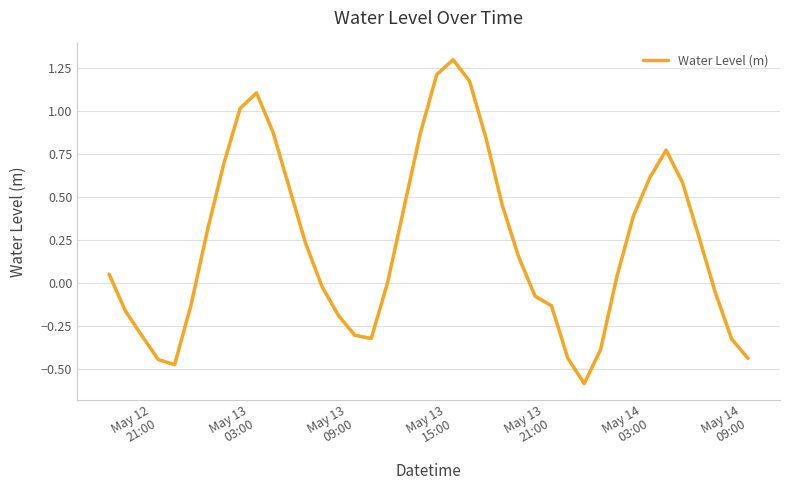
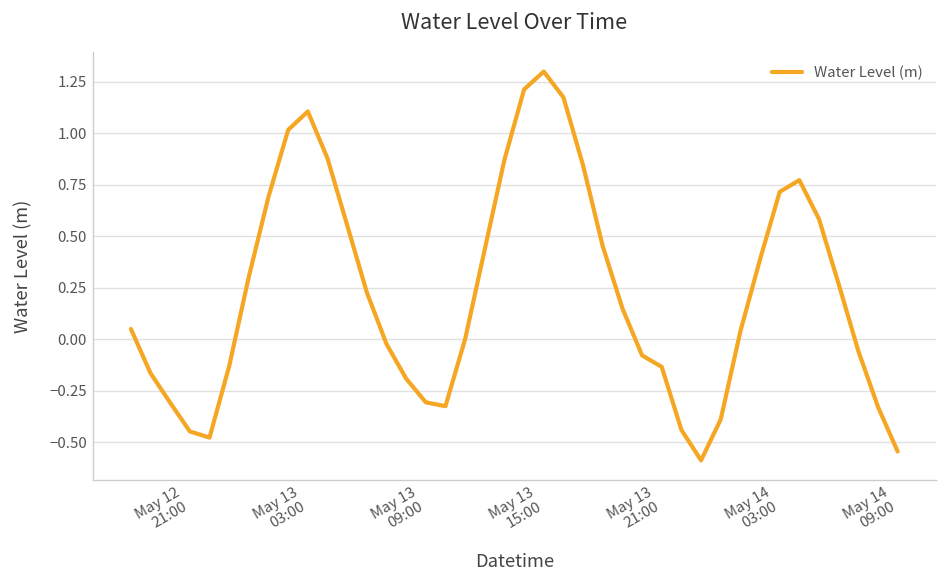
  {
    "May 12 21:00": -0.45,
    "May 13 03:00": 1.10,
    "May 13 09:00": -0.31,
    "May 13 15:00": 1.30,
    "May 13 21:00": -0.13,
-   "May 14 03:00": 0.61,
-   "May 14 09:00": -0.44
+   "May 14 03:00": 0.71,
+   "May 14 09:00": -0.55
  }
